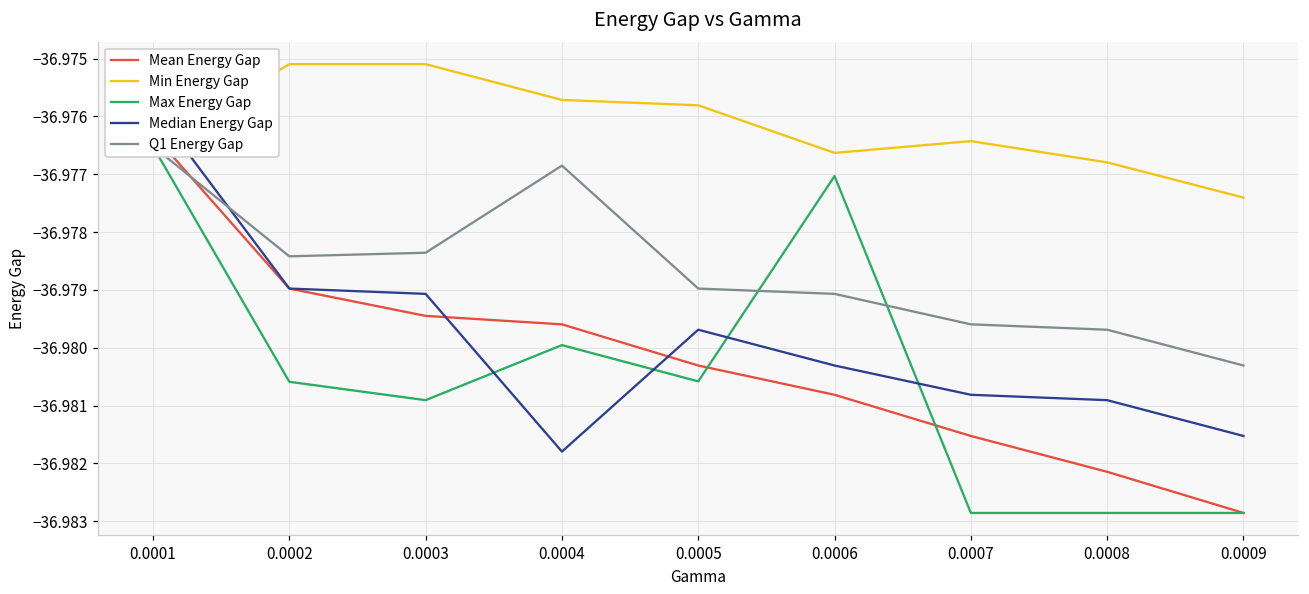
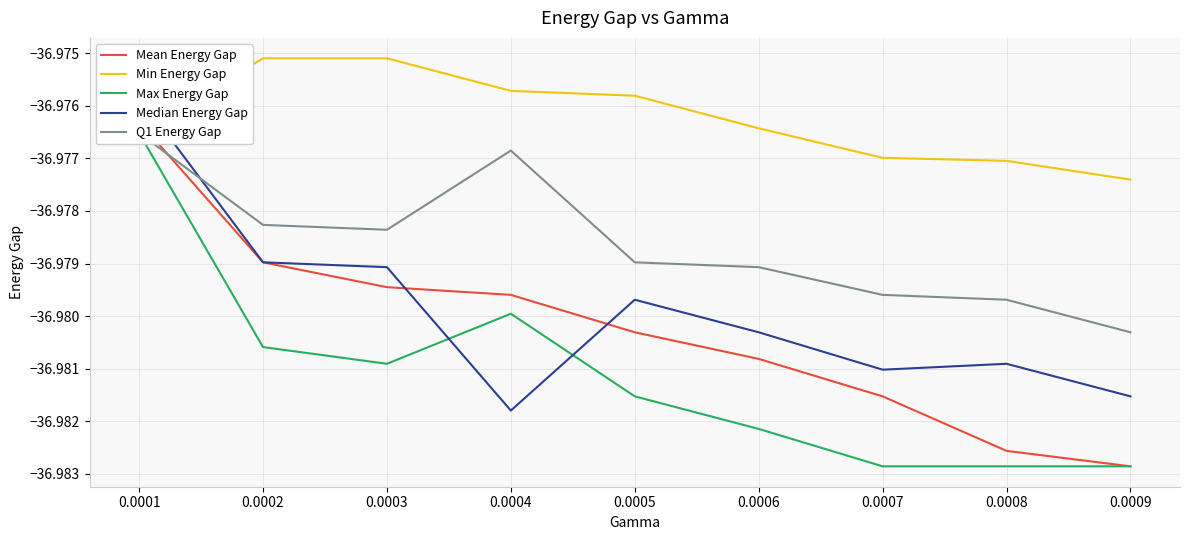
  {
    "Mean Energy Gap": {
      "0.0003": -36.9794,
      "0.0004": -36.9796,
      "0.0005": -36.9803,
      "0.0006": -36.9808,
      "0.0007": -36.9815,
-     "0.0008": -36.9821
+     "0.0008": -36.9826
    },
    "Min Energy Gap": {
      "0.0002": -36.9751,
      "0.0003": -36.9751,
      "0.0004": -36.9757,
      "0.0005": -36.9758,
-     "0.0006": -36.9766,
-     "0.0007": -36.9764,
-     "0.0008": -36.9768,
+     "0.0006": -36.9764,
+     "0.0007": -36.9770,
+     "0.0008": -36.9770,
      "0.0009": -36.9774
    },
    "Max Energy Gap": {
      "0.0002": -36.9806,
      "0.0003": -36.9809,
      "0.0004": -36.9800,
-     "0.0005": -36.9806,
-     "0.0006": -36.9770,
+     "0.0005": -36.9815,
+     "0.0006": -36.9821,
      "0.0007": -36.9829,
      "0.0008": -36.9829
    },
    "Median Energy Gap": {
      "0.0003": -36.9791,
      "0.0004": -36.9818,
      "0.0005": -36.9797,
      "0.0006": -36.9803,
-     "0.0007": -36.9808,
+     "0.0007": -36.9810,
      "0.0008": -36.9809,
      "0.0009": -36.9815
    },
    "Q1 Energy Gap": {
-     "0.0002": -36.9784,
+     "0.0002": -36.9783,
      "0.0003": -36.9784,
      "0.0004": -36.9769,
      "0.0005": -36.9790,
      "0.0006": -36.9791,
      "0.0007": -36.9796,
      "0.0008": -36.9797,
      "0.0009": -36.9803
    }
  }
